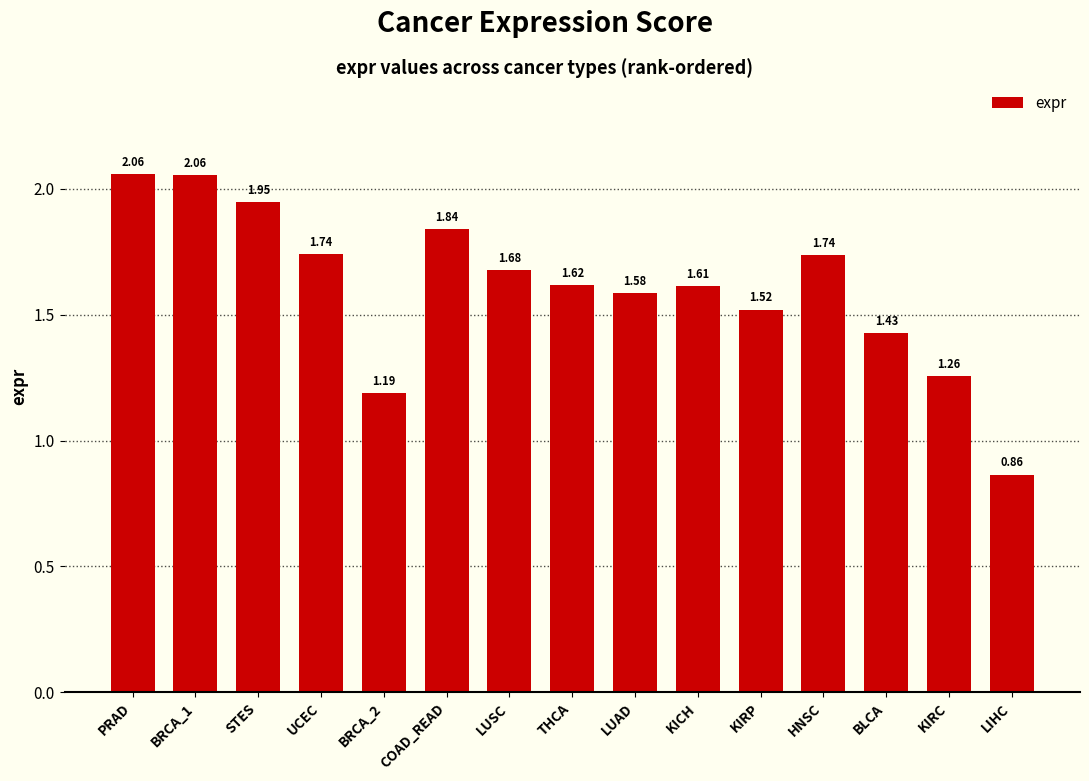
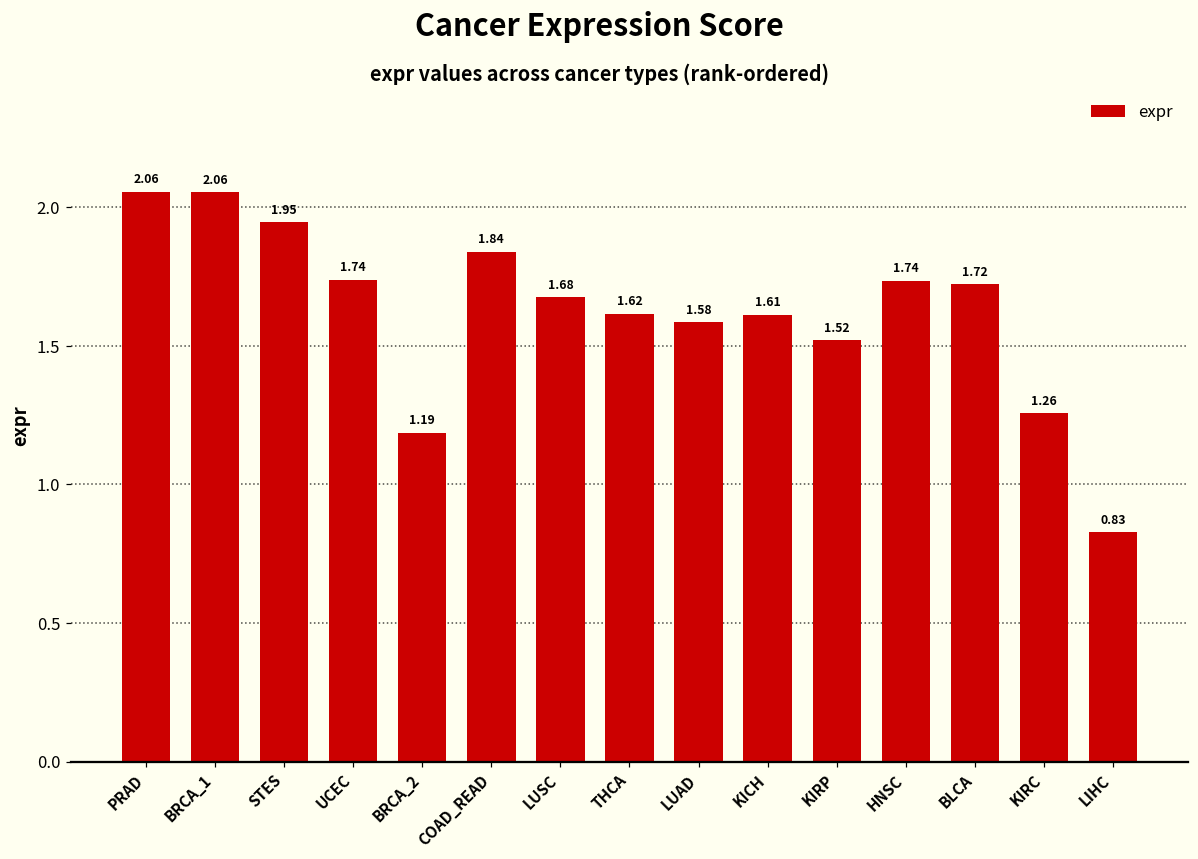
  {
    "PRAD": 2.06,
    "BRCA_1": 2.06,
    "STES": 1.95,
    "UCEC": 1.74,
    "BRCA_2": 1.19,
    "COAD_READ": 1.84,
    "LUSC": 1.68,
    "THCA": 1.62,
    "LUAD": 1.58,
    "KICH": 1.61,
    "KIRP": 1.52,
    "HNSC": 1.74,
-   "BLCA": 1.43,
+   "BLCA": 1.72,
    "KIRC": 1.26,
-   "LIHC": 0.86
+   "LIHC": 0.83
  }
